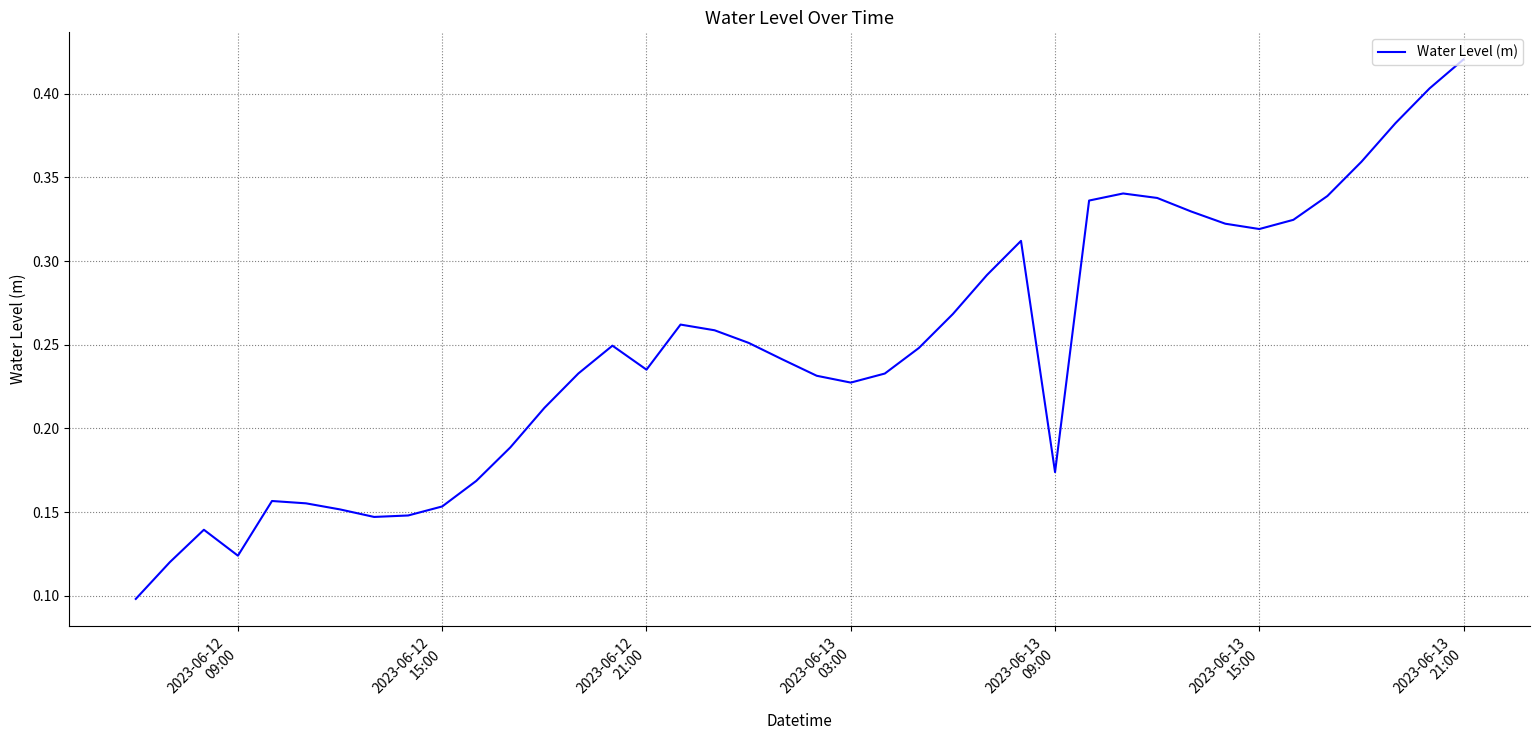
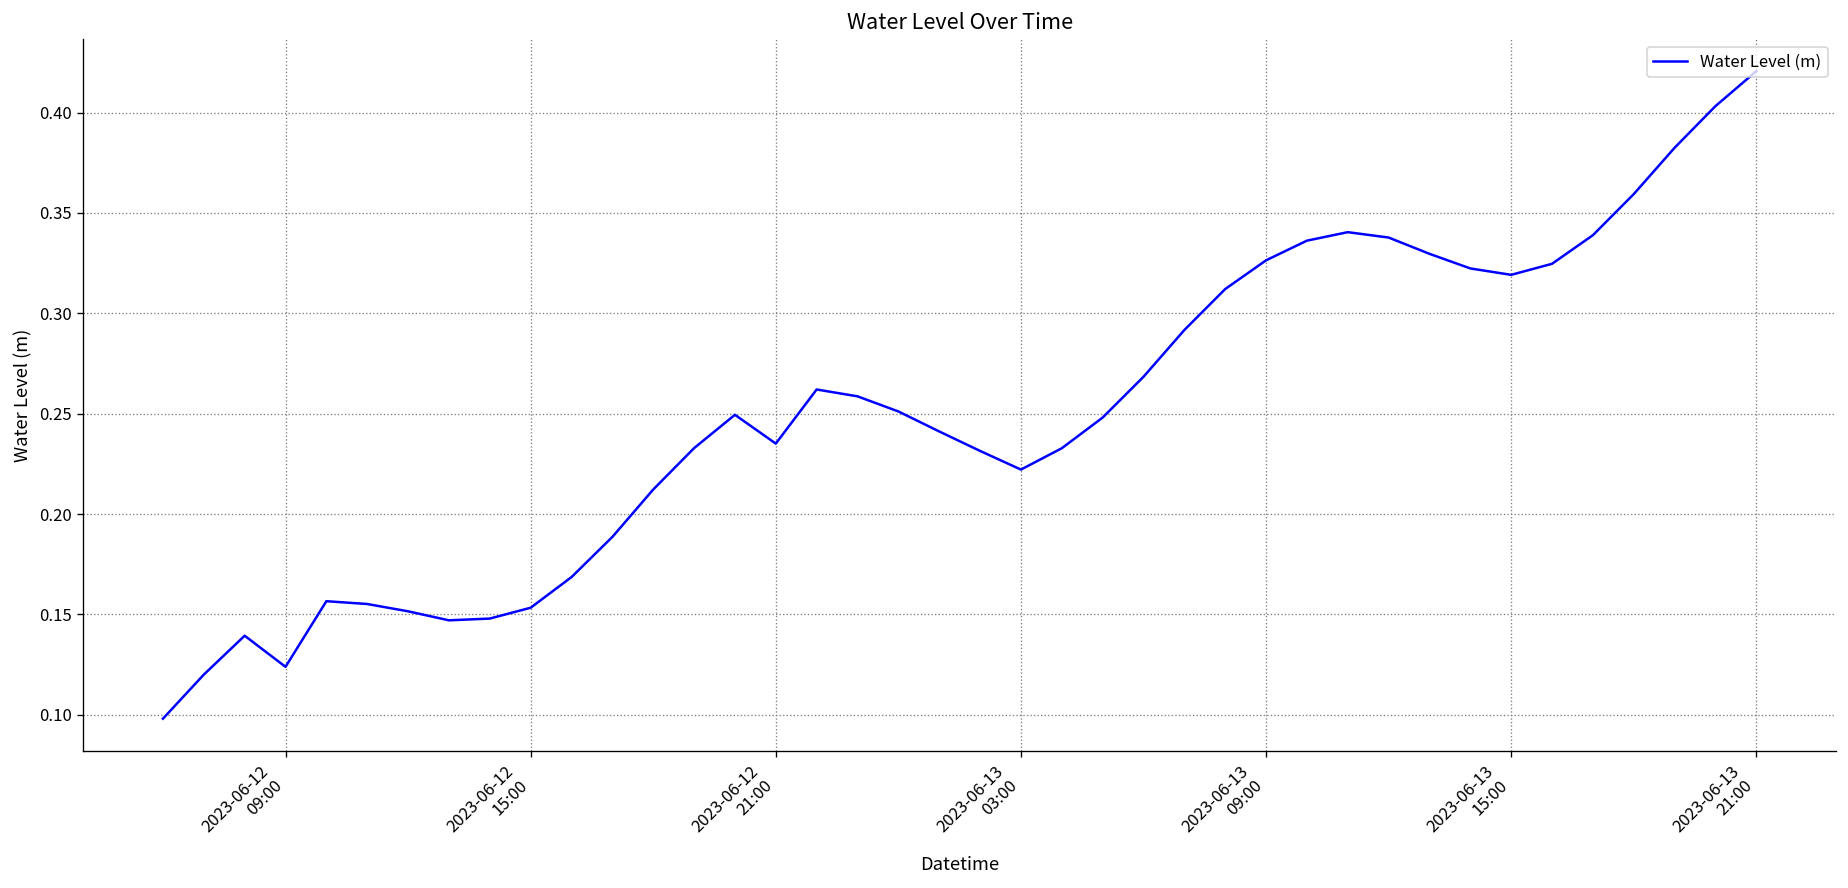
  {
    "2023-06-12 09:00": 0.124,
    "2023-06-12 15:00": 0.153,
    "2023-06-12 21:00": 0.235,
-   "2023-06-13 03:00": 0.227,
-   "2023-06-13 09:00": 0.174,
+   "2023-06-13 03:00": 0.222,
+   "2023-06-13 09:00": 0.326,
    "2023-06-13 15:00": 0.319
  }
